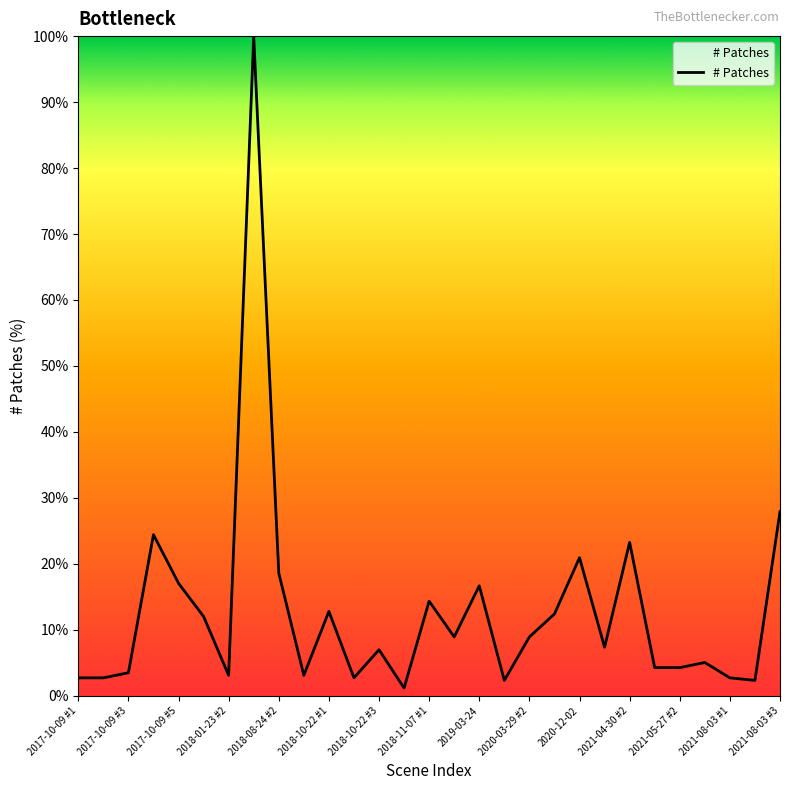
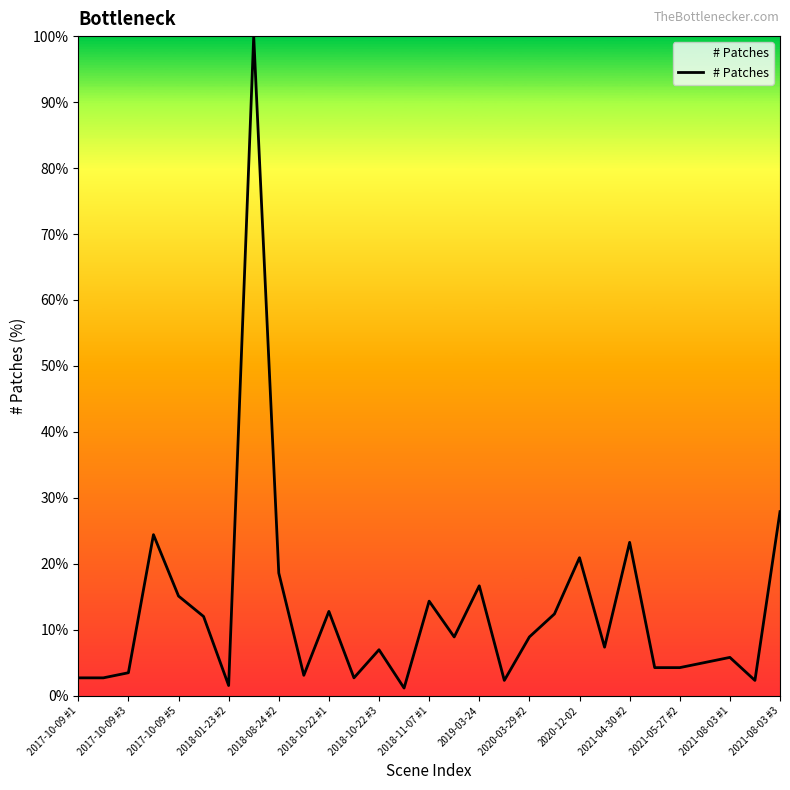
  {
    "2017-10-09 #1": "3%",
    "2017-10-09 #3": "3%",
-   "2017-10-09 #5": "17%",
-   "2018-01-23 #2": "3%",
+   "2017-10-09 #5": "15%",
+   "2018-01-23 #2": "2%",
    "2018-08-24 #2": "19%",
    "2018-10-22 #1": "13%",
    "2018-10-22 #3": "7%",
    "2018-11-07 #1": "14%",
    "2019-03-24": "17%",
    "2020-03-29 #2": "9%",
    "2020-12-02": "21%",
    "2021-04-30 #2": "23%",
    "2021-05-27 #2": "4%",
-   "2021-08-03 #1": "3%",
+   "2021-08-03 #1": "6%",
    "2021-08-03 #3": "28%"
  }
